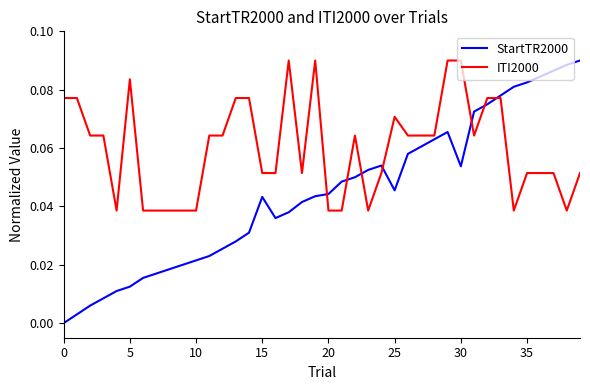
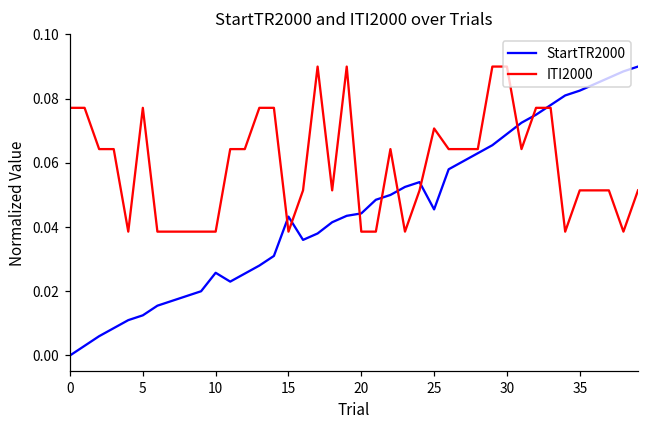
  {
    "StartTR2000": {
      "0": 0.000,
      "5": 0.013,
-     "10": 0.022,
+     "10": 0.026,
      "15": 0.043,
      "20": 0.044,
      "25": 0.046,
-     "30": 0.054,
+     "30": 0.069,
      "35": 0.082
    },
    "ITI2000": {
      "0": 0.077,
-     "5": 0.084,
+     "5": 0.077,
      "10": 0.039,
-     "15": 0.051,
+     "15": 0.039,
      "20": 0.039,
      "25": 0.071,
      "35": 0.051
    }
  }
